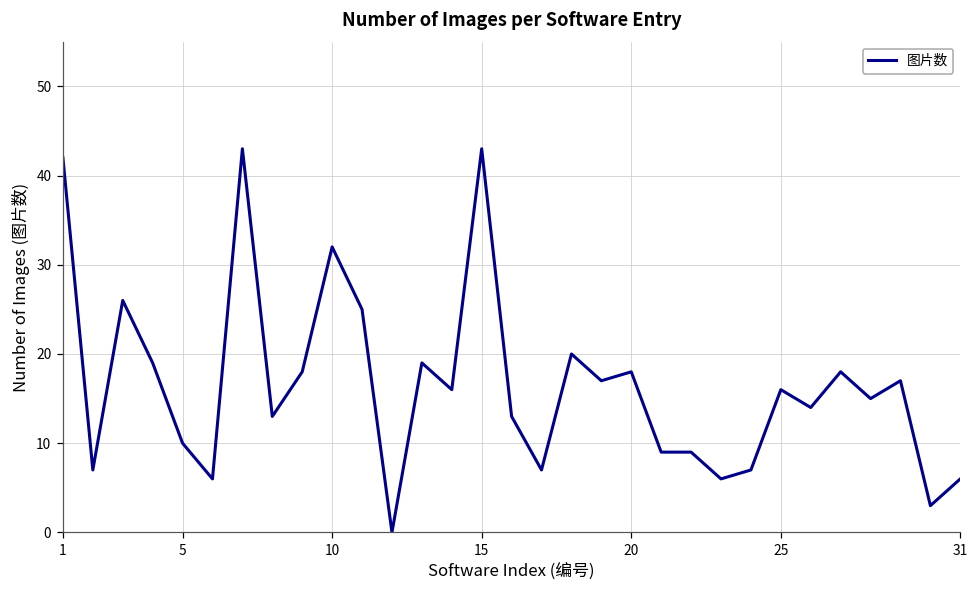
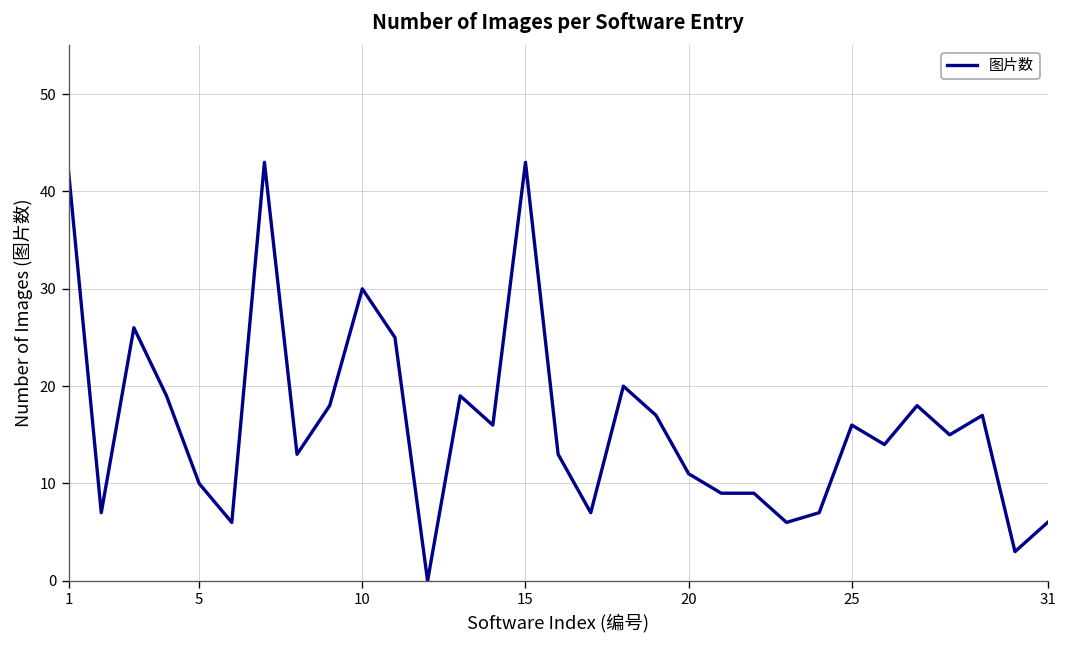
  {
    "1": 42,
    "5": 10,
-   "10": 32,
+   "10": 30,
    "15": 43,
-   "20": 18,
+   "20": 11,
    "25": 16,
    "31": 6
  }
